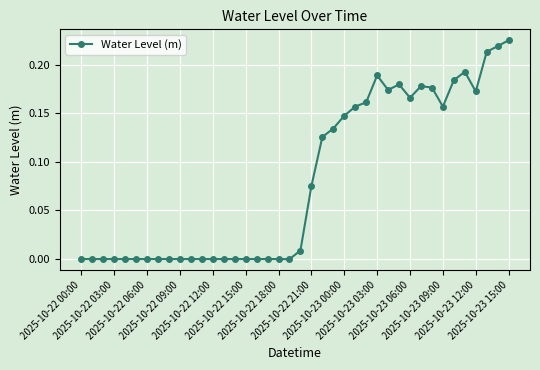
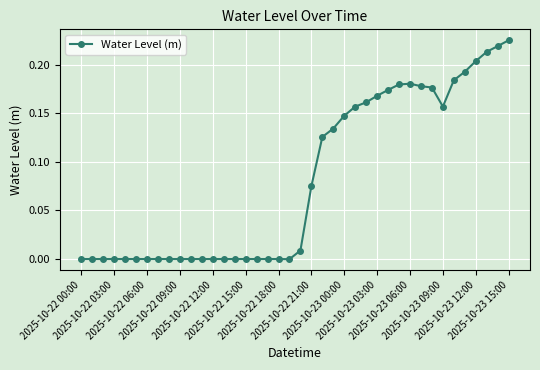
  {
    "2025-10-22 00:00": 0.00,
    "2025-10-22 03:00": 0.00,
    "2025-10-22 06:00": 0.00,
    "2025-10-22 09:00": 0.00,
    "2025-10-22 12:00": 0.00,
    "2025-10-22 15:00": 0.00,
    "2025-10-22 18:00": 0.00,
    "2025-10-22 21:00": 0.08,
    "2025-10-23 00:00": 0.15,
-   "2025-10-23 03:00": 0.19,
-   "2025-10-23 06:00": 0.17,
+   "2025-10-23 03:00": 0.17,
+   "2025-10-23 06:00": 0.18,
    "2025-10-23 09:00": 0.16,
-   "2025-10-23 12:00": 0.17,
+   "2025-10-23 12:00": 0.20,
    "2025-10-23 15:00": 0.23
  }
